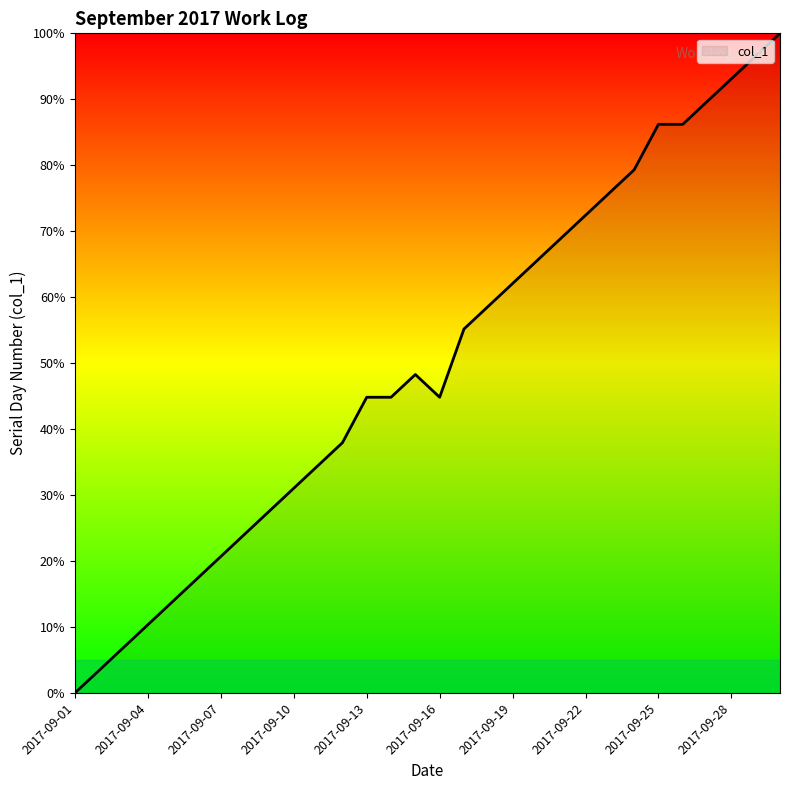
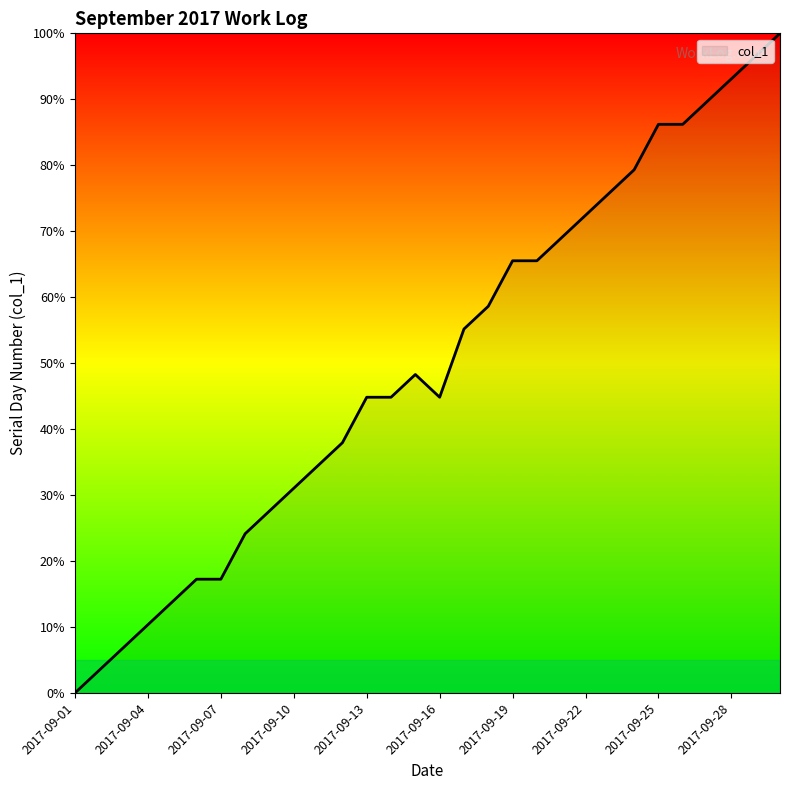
  {
    "2017-09-04": "10%",
-   "2017-09-07": "21%",
+   "2017-09-07": "17%",
    "2017-09-10": "31%",
    "2017-09-13": "45%",
    "2017-09-16": "45%",
-   "2017-09-19": "62%",
+   "2017-09-19": "66%",
    "2017-09-22": "72%",
    "2017-09-25": "86%",
    "2017-09-28": "93%"
  }
